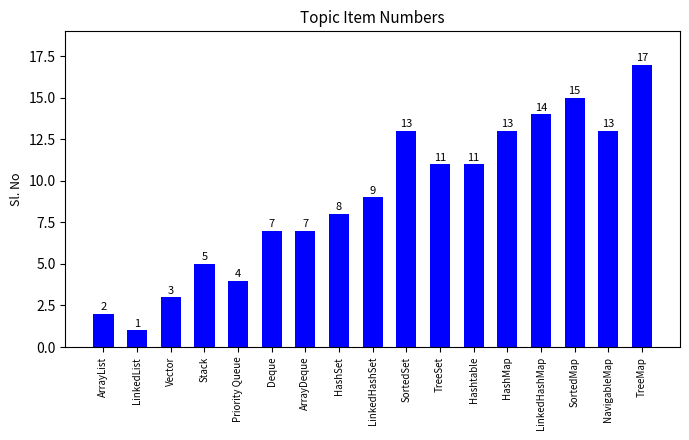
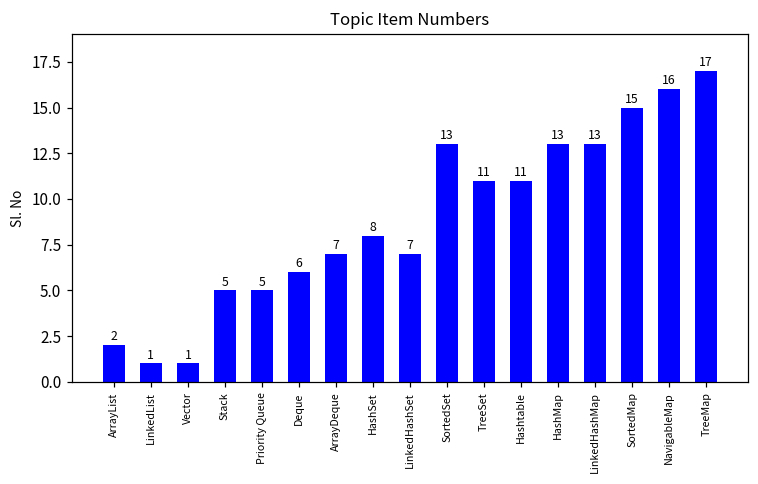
  {
    "ArrayList": 2,
    "LinkedList": 1,
-   "Vector": 3,
+   "Vector": 1,
    "Stack": 5,
-   "Priority Queue": 4,
-   "Deque": 7,
+   "Priority Queue": 5,
+   "Deque": 6,
    "ArrayDeque": 7,
    "HashSet": 8,
-   "LinkedHashSet": 9,
+   "LinkedHashSet": 7,
    "SortedSet": 13,
    "TreeSet": 11,
    "Hashtable": 11,
    "HashMap": 13,
-   "LinkedHashMap": 14,
+   "LinkedHashMap": 13,
    "SortedMap": 15,
-   "NavigableMap": 13,
+   "NavigableMap": 16,
    "TreeMap": 17
  }
